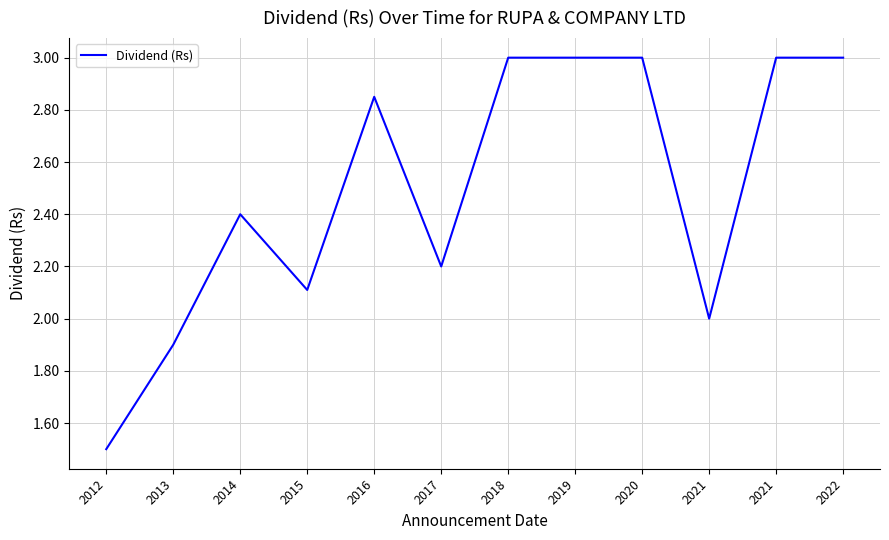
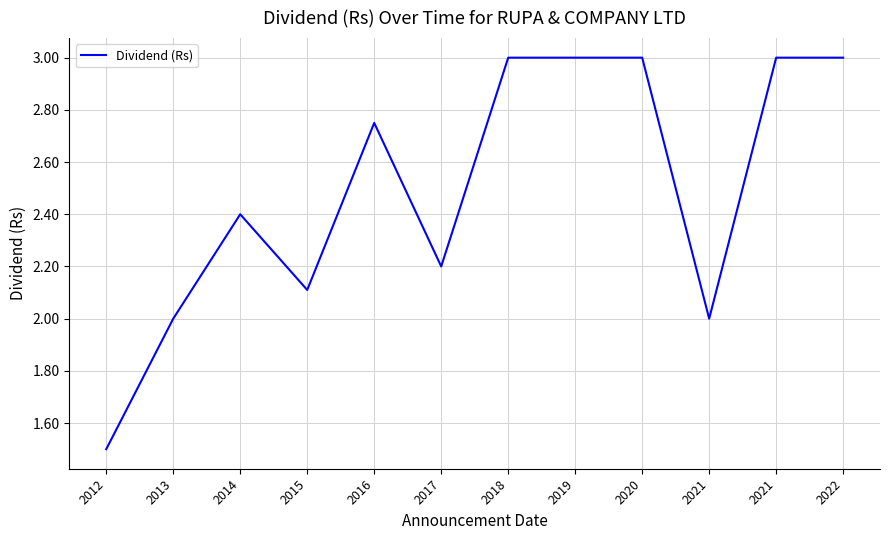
  {
    "2012": 1.50,
-   "2013": 1.9,
+   "2013": 2.0,
    "2014": 2.40,
    "2015": 2.11,
-   "2016": 2.85,
+   "2016": 2.75,
    "2017": 2.20,
    "2018": 3.00,
    "2019": 3.00,
    "2020": 3.00,
    "2022": 3.00
  }
